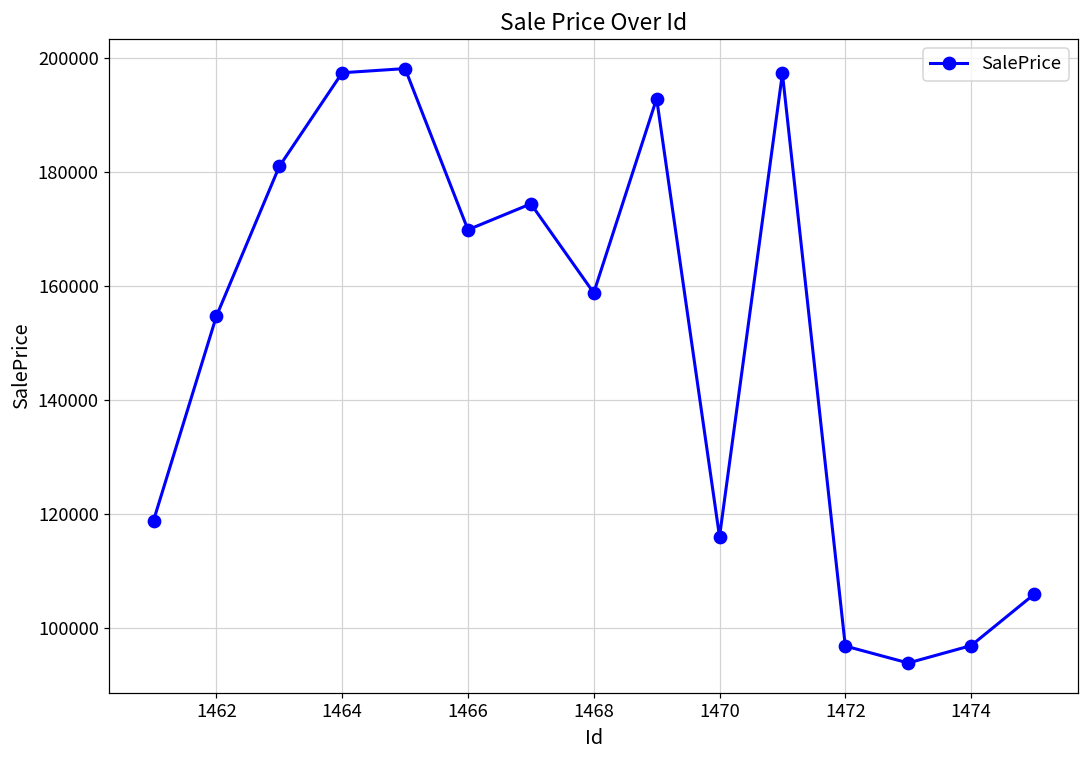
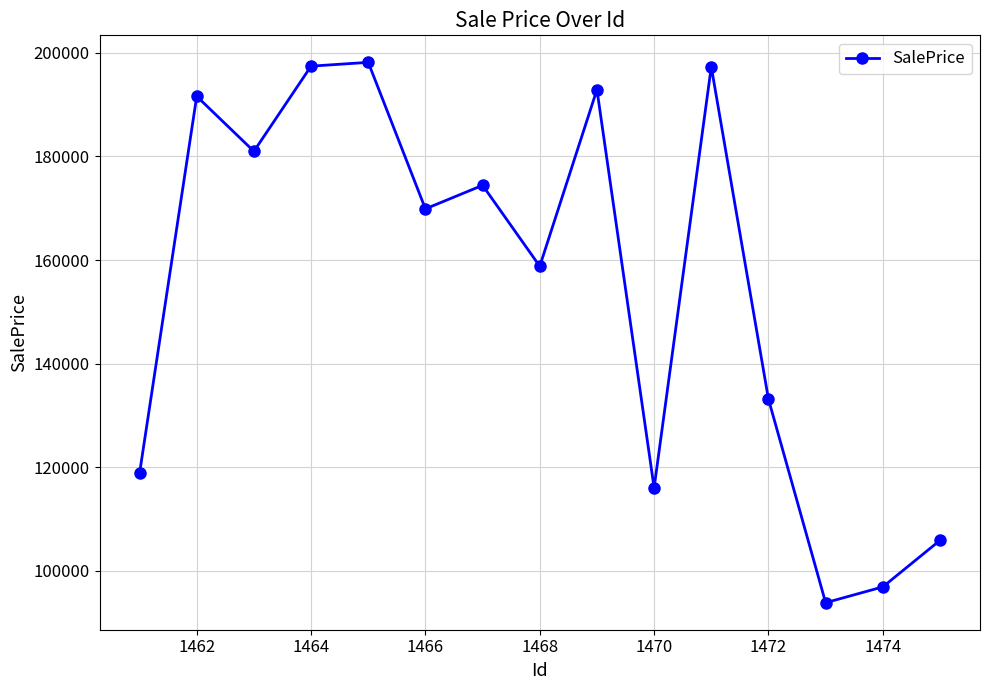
  {
-   "1462": 155000,
+   "1462": 192000,
    "1464": 197000,
    "1466": 170000,
    "1468": 159000,
    "1470": 116000,
-   "1472": 97000,
+   "1472": 133000,
    "1474": 97000
  }
